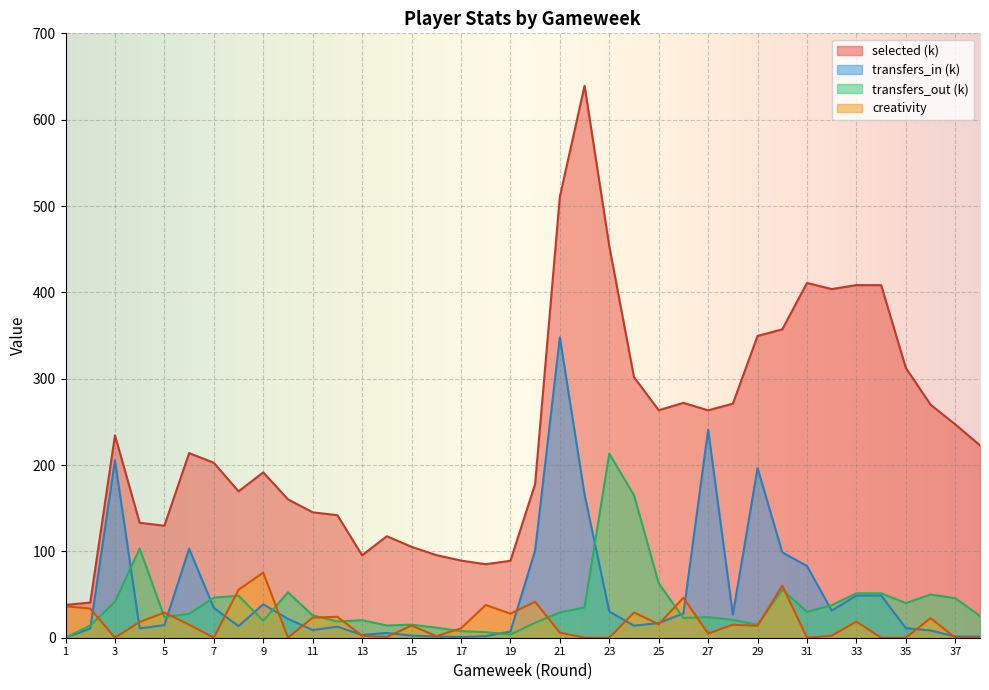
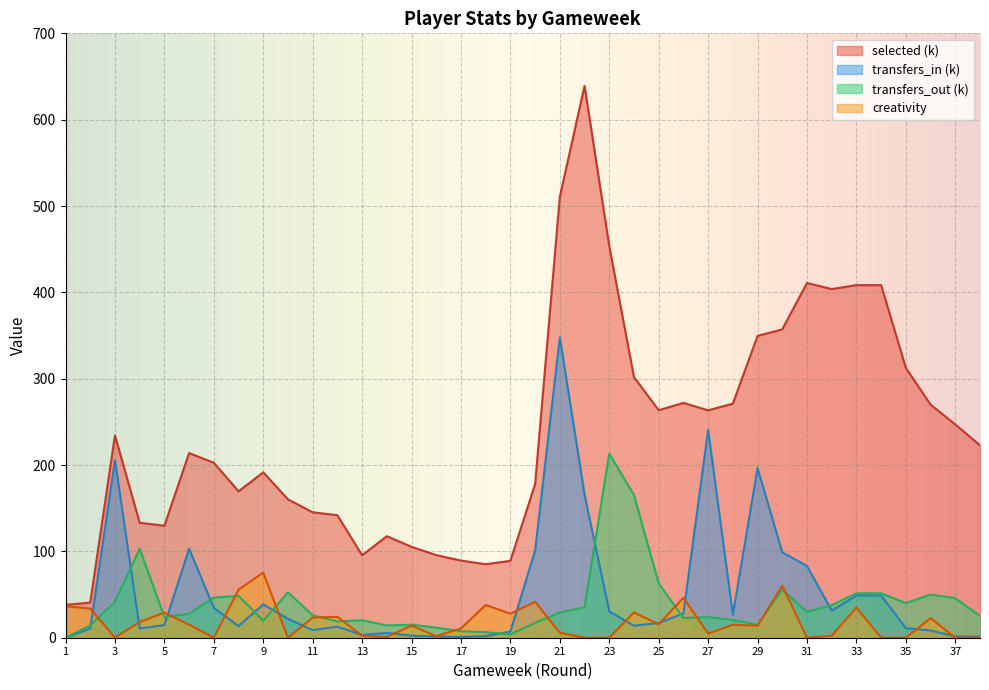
  {
    "selected (k)": {
      "3": 230,
      "5": 130,
      "7": 200,
      "9": 190,
      "11": 150,
      "13": 100,
      "15": 110,
      "17": 90,
      "19": 90,
      "21": 510,
      "23": 450,
      "25": 260,
      "27": 260,
      "29": 350,
      "31": 410,
      "33": 410,
      "35": 310,
      "37": 250
    },
    "transfers_in (k)": {
      "3": 210,
      "5": 10,
      "7": 30,
      "9": 40,
      "11": 10,
      "15": 0,
      "17": 0,
      "19": 10,
      "21": 350,
      "23": 30,
      "27": 240,
      "29": 200,
      "31": 80,
      "35": 10
    },
    "transfers_out (k)": {
      "3": 40,
      "5": 20,
      "7": 50,
      "9": 20,
      "13": 20,
      "17": 10,
      "19": 0,
      "21": 30,
      "23": 210,
      "25": 60,
      "27": 20,
      "31": 30,
      "35": 40,
      "37": 50
    },
    "creativity": {
      "3": 0,
      "5": 30,
      "7": 0,
      "9": 80,
      "17": 10,
      "19": 30,
      "21": 10,
      "23": 0,
      "27": 0,
      "31": 0,
-     "33": 20,
+     "33": 30,
      "35": 0
    }
  }
